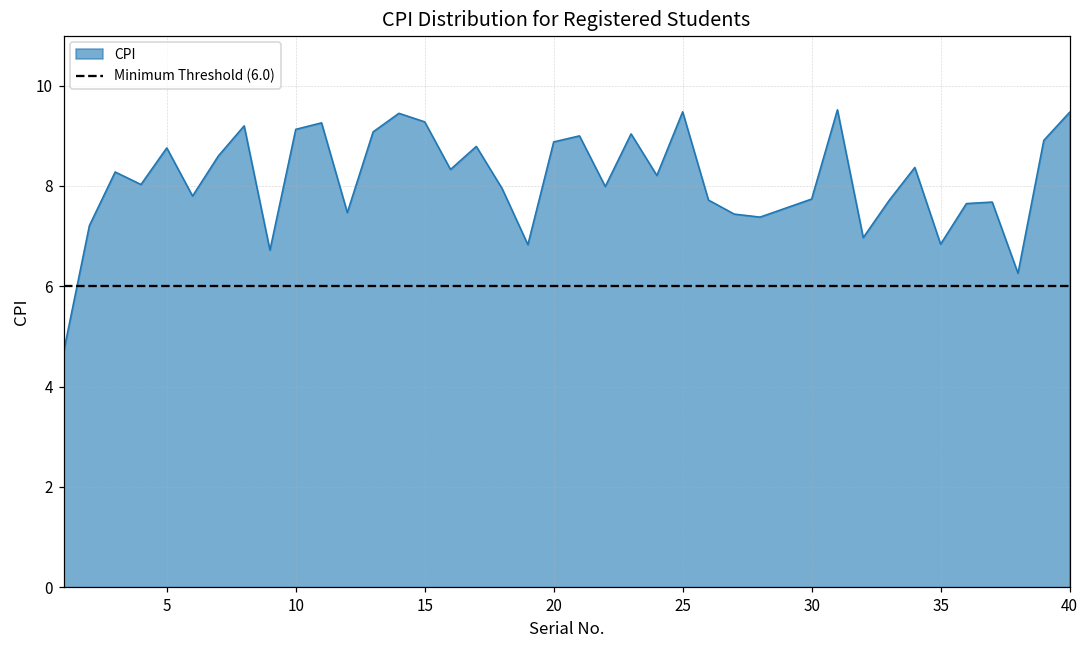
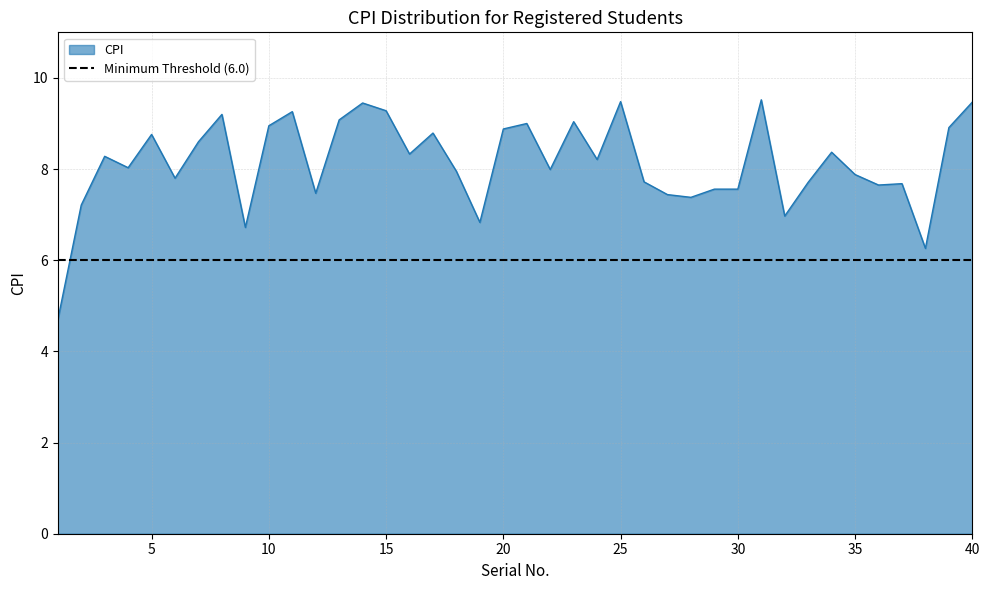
  {
    "5": 8.8,
-   "10": 9.1,
+   "10": 9.0,
    "15": 9.3,
    "20": 8.9,
    "25": 9.5,
-   "30": 7.7,
-   "35": 6.8,
+   "30": 7.6,
+   "35": 7.9,
    "40": 9.5
  }
